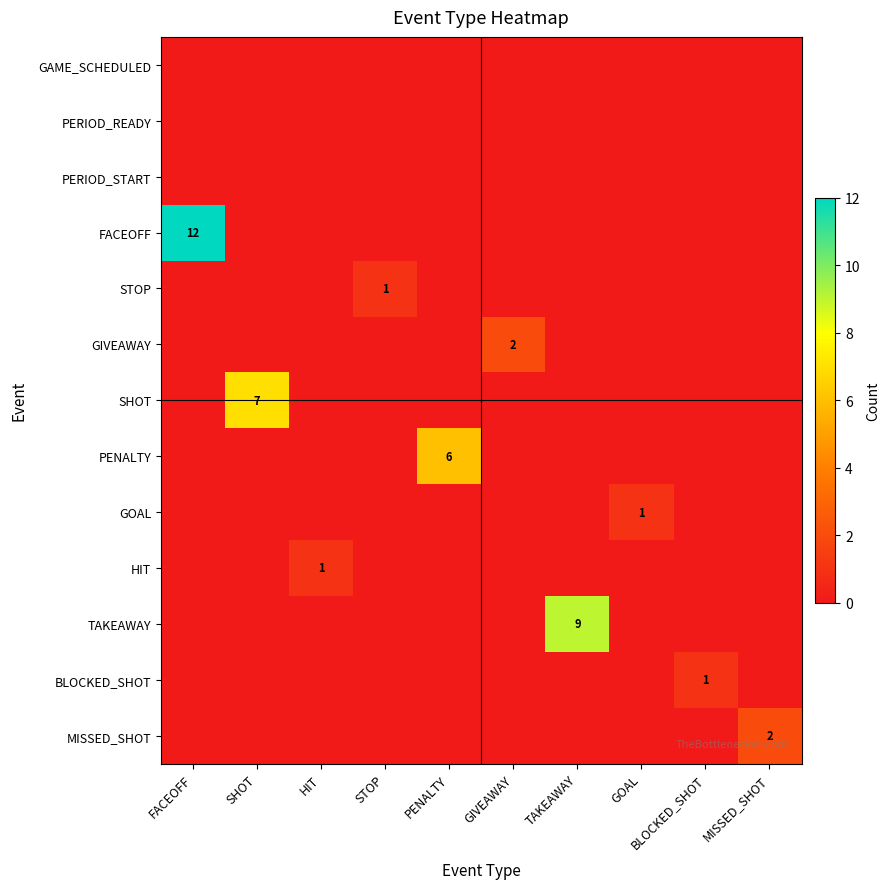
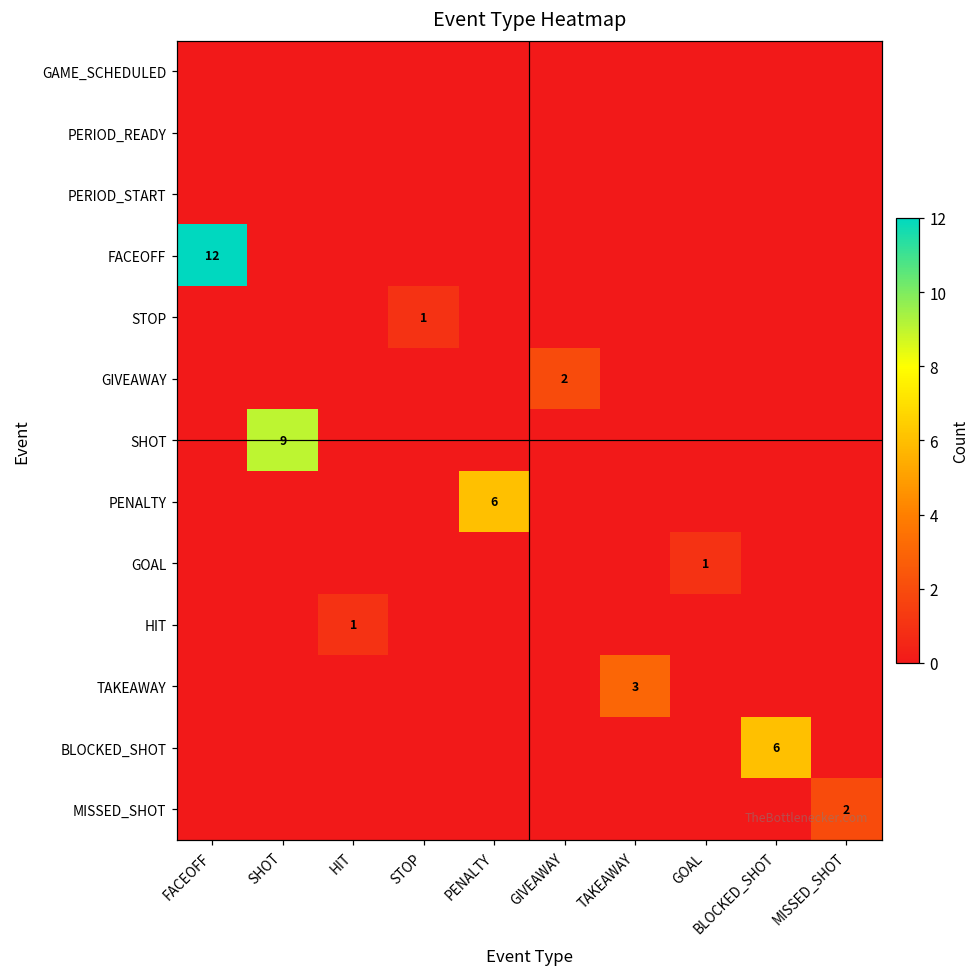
  {
    "FACEOFF": {
      "FACEOFF": 12
    },
    "STOP": {
      "STOP": 1
    },
    "GIVEAWAY": {
      "GIVEAWAY": 2
    },
    "SHOT": {
-     "SHOT": 7
+     "SHOT": 9
    },
    "PENALTY": {
      "PENALTY": 6
    },
    "GOAL": {
      "GOAL": 1
    },
    "HIT": {
      "HIT": 1
    },
    "TAKEAWAY": {
-     "TAKEAWAY": 9
+     "TAKEAWAY": 3
    },
    "BLOCKED_SHOT": {
-     "BLOCKED_SHOT": 1
+     "BLOCKED_SHOT": 6
    }
  }
